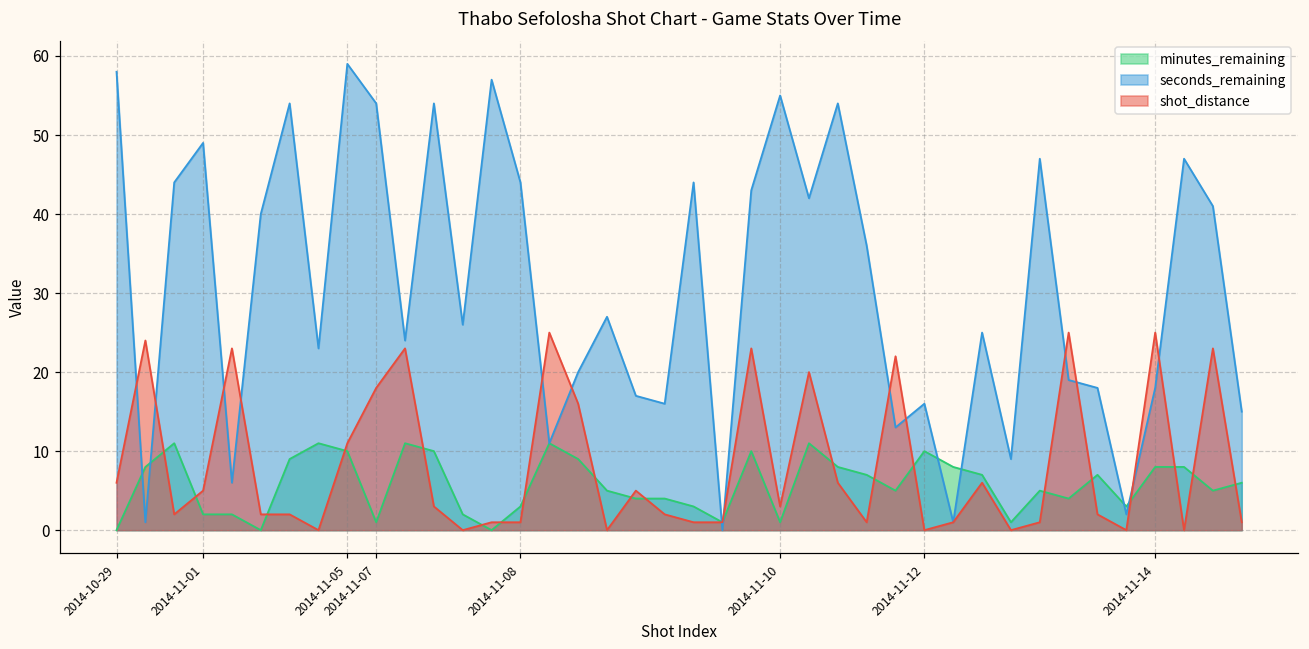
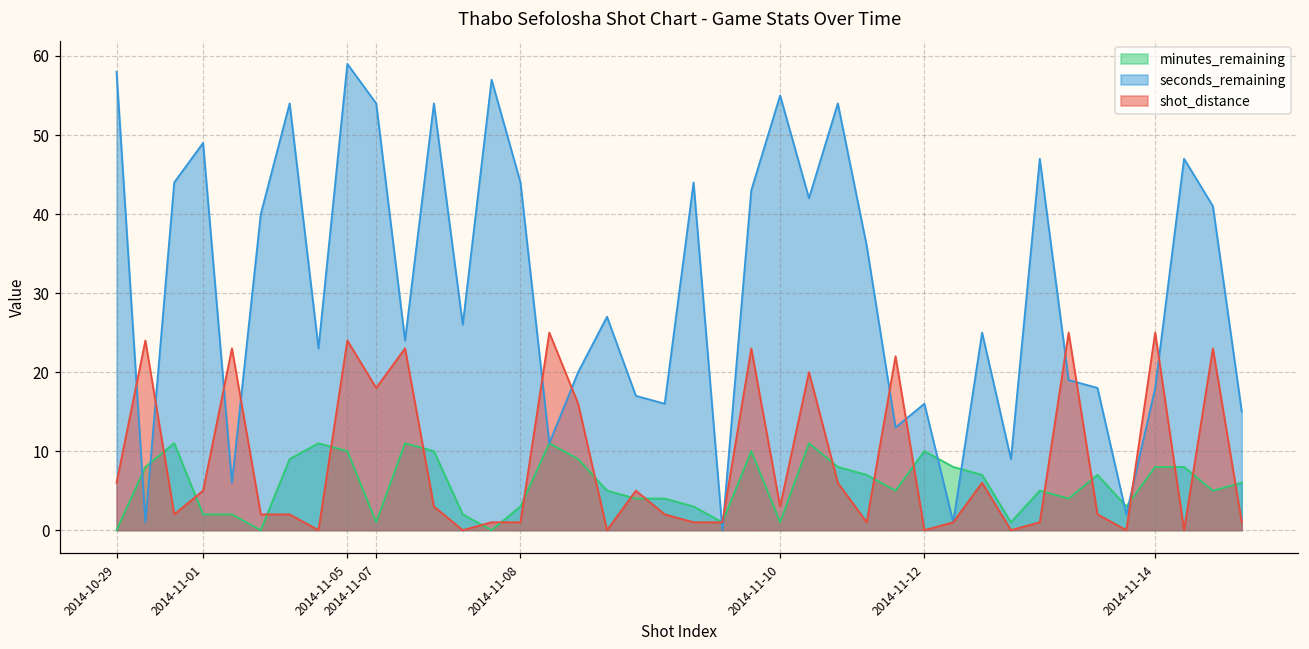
  {
    "minutes_remaining": {
      "2014-11-05": 10
    },
    "seconds_remaining": {
      "2014-11-05": 59
    },
    "shot_distance": {
-     "2014-11-05": 11
+     "2014-11-05": 24
    }
  }
